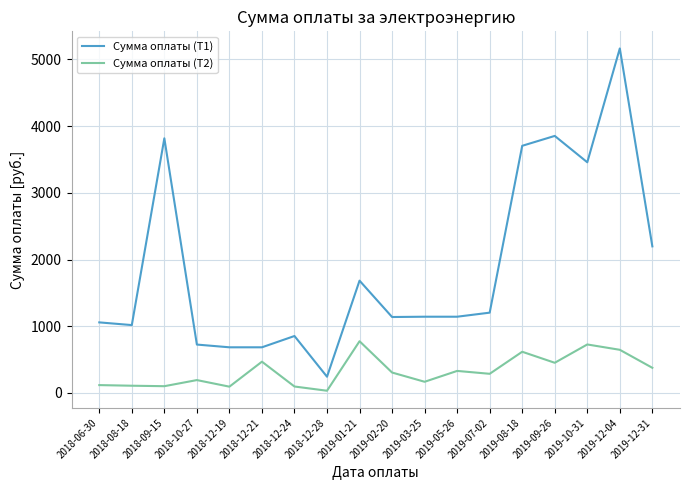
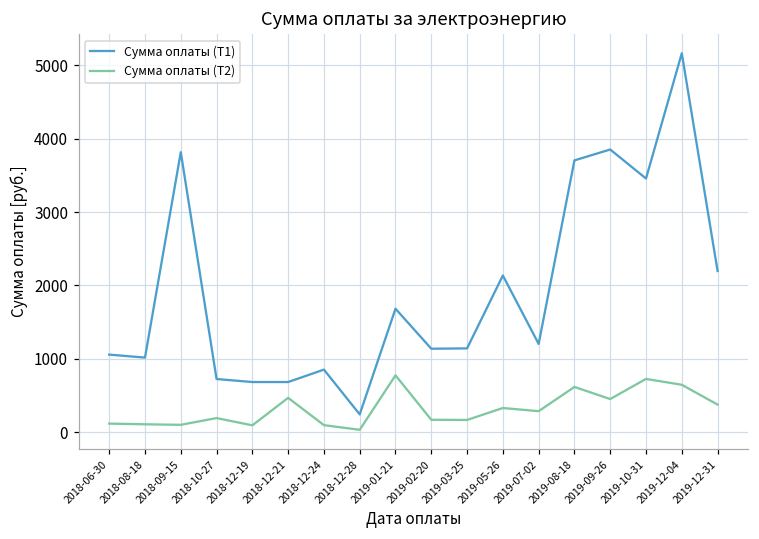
  {
    "Сумма оплаты (Т1)": {
      "2018-06-30": 1100,
      "2018-08-18": 1000,
      "2018-09-15": 3800,
      "2018-10-27": 700,
      "2018-12-19": 700,
      "2018-12-21": 700,
      "2018-12-24": 900,
      "2018-12-28": 200,
      "2019-01-21": 1700,
      "2019-02-20": 1100,
      "2019-03-25": 1100,
-     "2019-05-26": 1100,
+     "2019-05-26": 2100,
      "2019-07-02": 1200,
      "2019-08-18": 3700,
      "2019-09-26": 3900,
      "2019-10-31": 3500,
      "2019-12-04": 5200,
      "2019-12-31": 2200
    },
    "Сумма оплаты (Т2)": {
      "2018-06-30": 100,
      "2018-08-18": 100,
      "2018-09-15": 100,
      "2018-10-27": 200,
      "2018-12-19": 100,
      "2018-12-21": 500,
      "2018-12-24": 100,
      "2018-12-28": 0,
      "2019-01-21": 800,
-     "2019-02-20": 300,
+     "2019-02-20": 200,
      "2019-03-25": 200,
      "2019-05-26": 300,
      "2019-07-02": 300,
      "2019-08-18": 600,
      "2019-09-26": 500,
      "2019-10-31": 700,
      "2019-12-04": 600,
      "2019-12-31": 400
    }
  }
